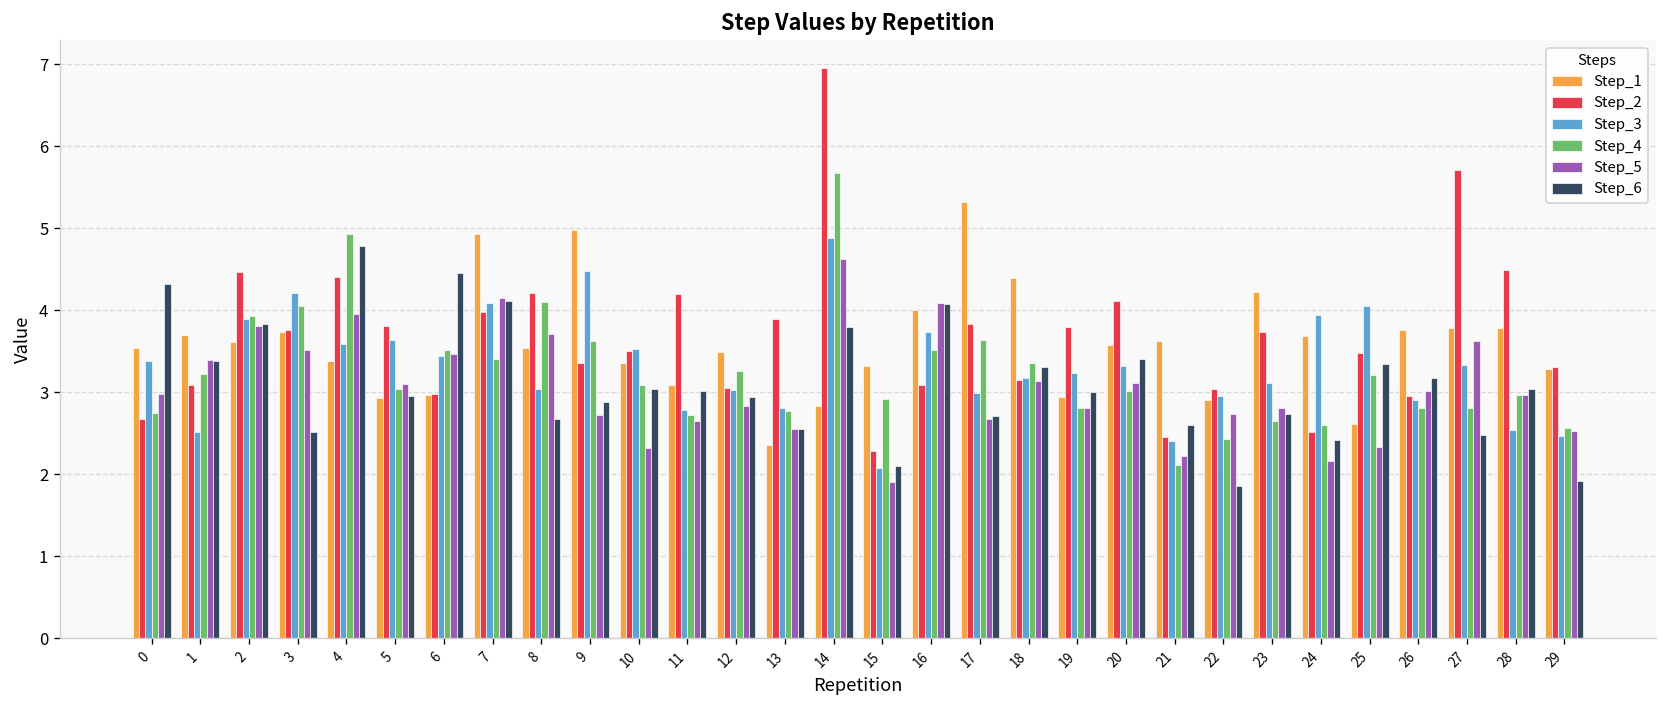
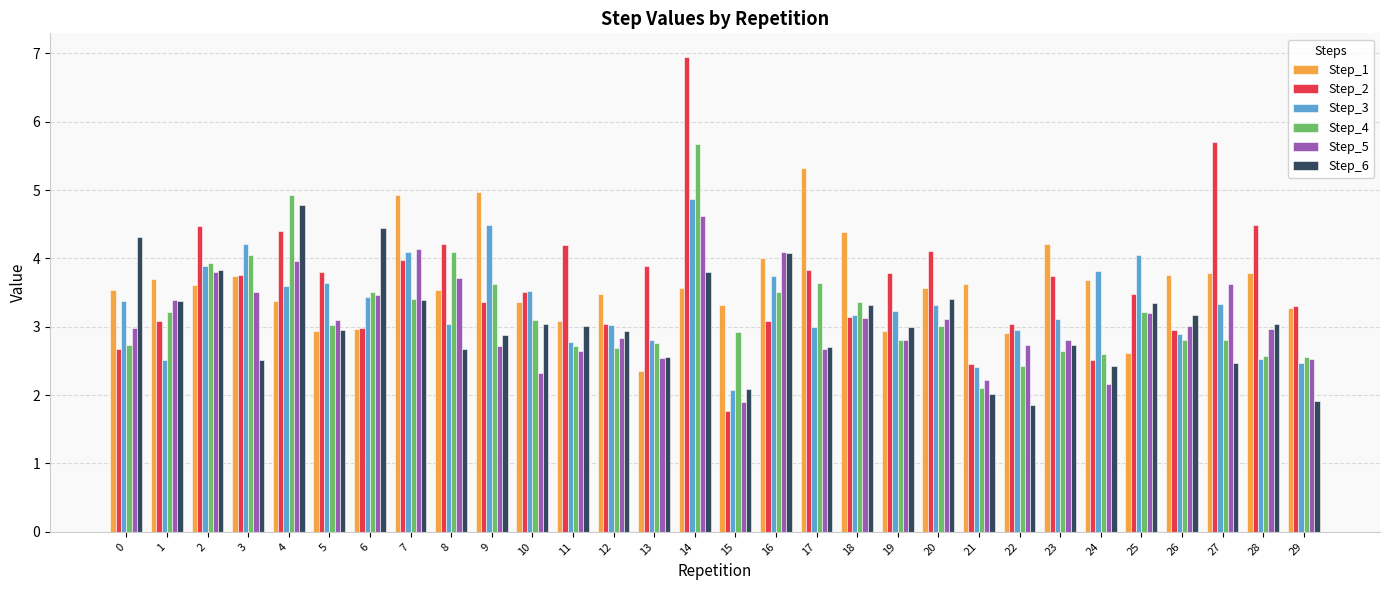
  {
    "Step_1": {
      "0": 3.5,
      "1": 3.7,
      "2": 3.6,
      "3": 3.7,
      "4": 3.4,
      "5": 2.9,
      "6": 3.0,
      "7": 4.9,
      "8": 3.5,
      "9": 5.0,
      "10": 3.4,
      "11": 3.1,
      "12": 3.5,
      "13": 2.4,
-     "14": 2.8,
+     "14": 3.6,
      "15": 3.3,
      "16": 4.0,
      "17": 5.3,
      "18": 4.4,
      "19": 2.9,
      "20": 3.6,
      "21": 3.6,
      "22": 2.9,
      "23": 4.2,
      "24": 3.7,
      "25": 2.6,
      "26": 3.8,
      "27": 3.8,
      "28": 3.8,
      "29": 3.3
    },
    "Step_2": {
      "0": 2.7,
      "1": 3.1,
      "2": 4.5,
      "3": 3.8,
      "4": 4.4,
      "5": 3.8,
      "6": 3.0,
      "7": 4.0,
      "8": 4.2,
      "9": 3.4,
      "10": 3.5,
      "11": 4.2,
      "12": 3.0,
      "13": 3.9,
      "14": 6.9,
-     "15": 2.3,
+     "15": 1.8,
      "16": 3.1,
      "17": 3.8,
      "18": 3.1,
      "19": 3.8,
      "20": 4.1,
      "21": 2.4,
      "22": 3.0,
      "23": 3.7,
      "24": 2.5,
      "25": 3.5,
      "26": 3.0,
      "27": 5.7,
      "28": 4.5,
      "29": 3.3
    },
    "Step_3": {
      "0": 3.4,
      "1": 2.5,
      "2": 3.9,
      "3": 4.2,
      "4": 3.6,
      "5": 3.6,
      "6": 3.4,
      "7": 4.1,
      "8": 3.0,
      "9": 4.5,
      "10": 3.5,
      "11": 2.8,
      "12": 3.0,
      "13": 2.8,
      "14": 4.9,
      "15": 2.1,
      "16": 3.7,
      "17": 3.0,
      "18": 3.2,
      "19": 3.2,
      "20": 3.3,
      "21": 2.4,
      "22": 2.9,
      "23": 3.1,
-     "24": 3.9,
+     "24": 3.8,
      "25": 4.1,
      "26": 2.9,
      "27": 3.3,
      "28": 2.5,
      "29": 2.5
    },
    "Step_4": {
      "0": 2.7,
      "1": 3.2,
      "2": 3.9,
      "3": 4.1,
      "4": 4.9,
      "5": 3.0,
      "6": 3.5,
      "7": 3.4,
      "8": 4.1,
      "9": 3.6,
      "10": 3.1,
      "11": 2.7,
-     "12": 3.3,
+     "12": 2.7,
      "13": 2.8,
      "14": 5.7,
      "15": 2.9,
      "16": 3.5,
      "17": 3.6,
      "18": 3.4,
      "19": 2.8,
      "20": 3.0,
      "21": 2.1,
      "22": 2.4,
      "23": 2.6,
      "24": 2.6,
      "25": 3.2,
      "26": 2.8,
      "27": 2.8,
-     "28": 3.0,
+     "28": 2.6,
      "29": 2.6
    },
    "Step_5": {
      "0": 3.0,
      "1": 3.4,
      "2": 3.8,
      "3": 3.5,
      "4": 4.0,
      "5": 3.1,
      "6": 3.5,
      "7": 4.1,
      "8": 3.7,
      "9": 2.7,
      "10": 2.3,
      "11": 2.7,
      "12": 2.8,
      "13": 2.6,
      "14": 4.6,
      "15": 1.9,
      "16": 4.1,
      "17": 2.7,
      "18": 3.1,
      "19": 2.8,
      "20": 3.1,
      "21": 2.2,
      "22": 2.7,
      "23": 2.8,
      "24": 2.2,
-     "25": 2.3,
+     "25": 3.2,
      "26": 3.0,
      "27": 3.6,
      "28": 3.0,
      "29": 2.5
    },
    "Step_6": {
      "0": 4.3,
      "1": 3.4,
      "2": 3.8,
      "3": 2.5,
      "4": 4.8,
      "5": 2.9,
      "6": 4.4,
-     "7": 4.1,
+     "7": 3.4,
      "8": 2.7,
      "9": 2.9,
      "10": 3.0,
      "11": 3.0,
      "12": 2.9,
      "13": 2.6,
      "14": 3.8,
      "15": 2.1,
      "16": 4.1,
      "17": 2.7,
      "18": 3.3,
      "19": 3.0,
      "20": 3.4,
-     "21": 2.6,
+     "21": 2.0,
      "22": 1.9,
      "23": 2.7,
      "24": 2.4,
      "25": 3.3,
      "26": 3.2,
      "27": 2.5,
      "28": 3.0,
      "29": 1.9
    }
  }
